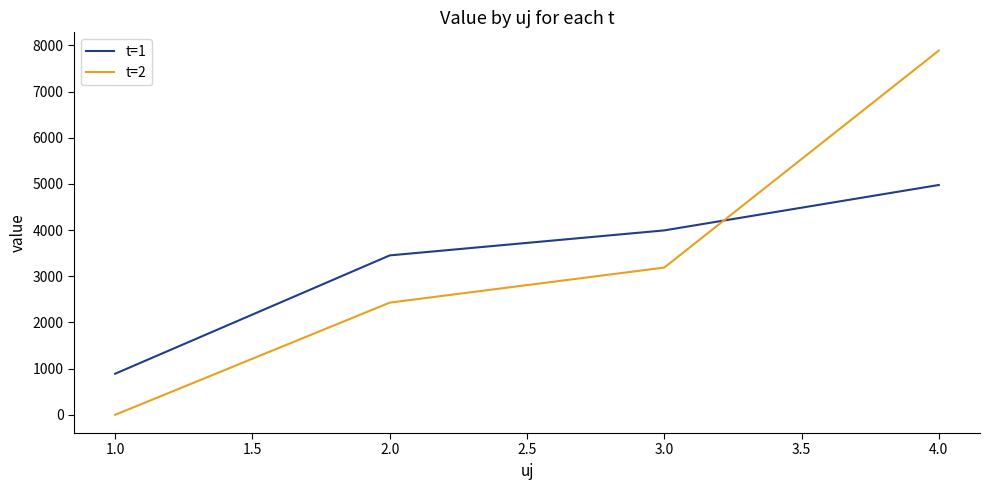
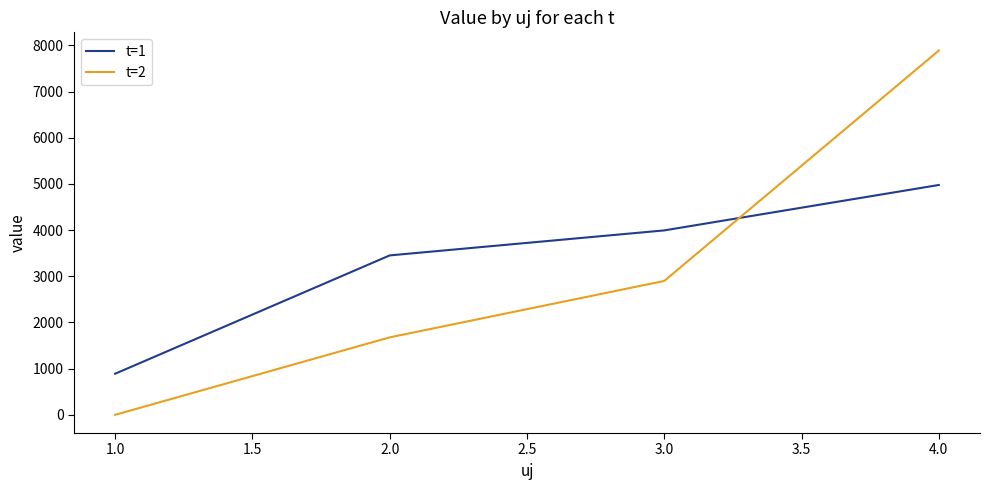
  {
    "t=1": {
      "1.0": 900,
      "2.0": 3500,
      "3.0": 4000,
      "4.0": 5000
    },
    "t=2": {
      "1.0": 0,
-     "2.0": 2400,
-     "3.0": 3200,
+     "2.0": 1700,
+     "3.0": 2900,
      "4.0": 7900
    }
  }
